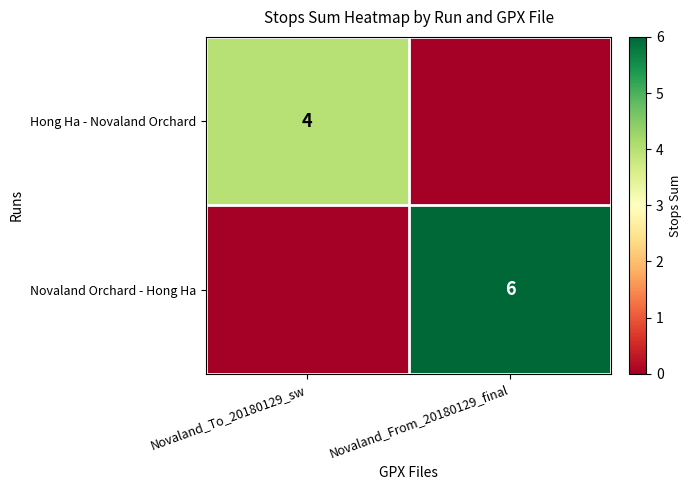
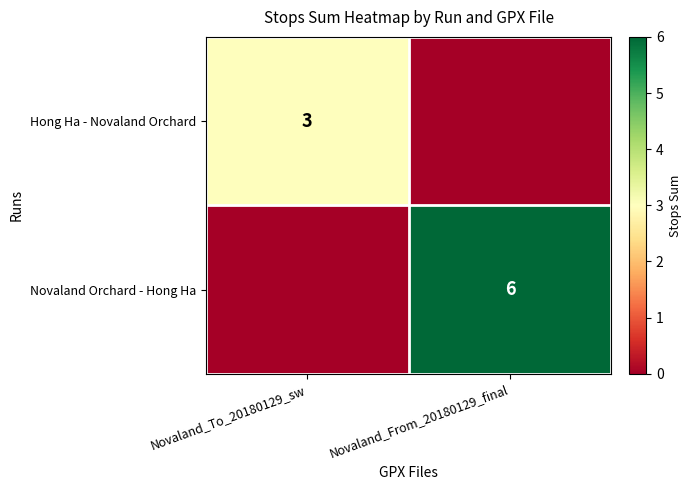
  {
    "Hong Ha - Novaland Orchard": {
-     "Novaland_To_20180129_sw": 4
+     "Novaland_To_20180129_sw": 3
    },
    "Novaland Orchard - Hong Ha": {
      "Novaland_From_20180129_final": 6
    }
  }
